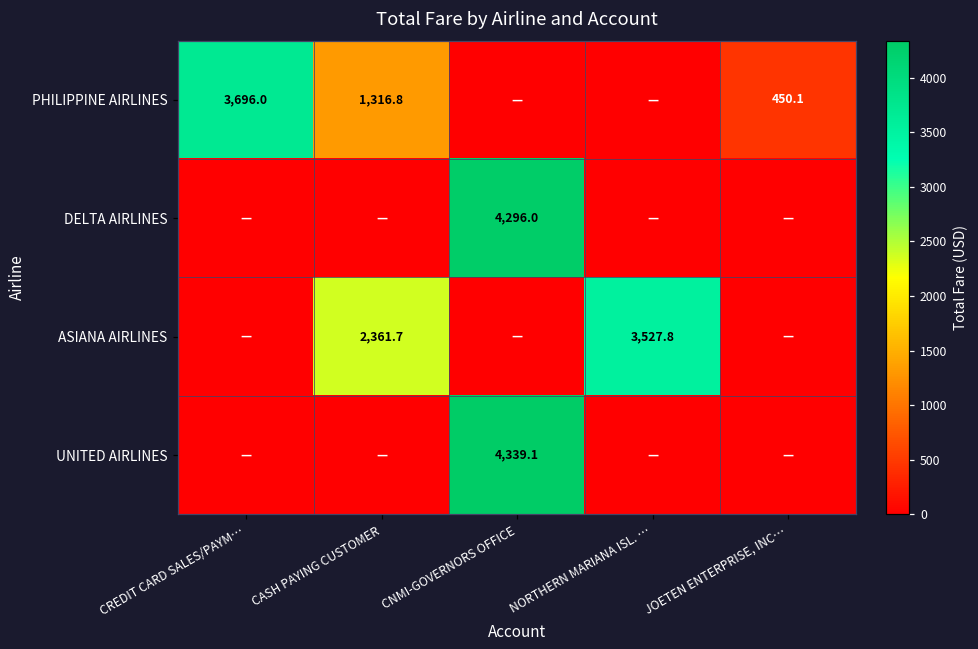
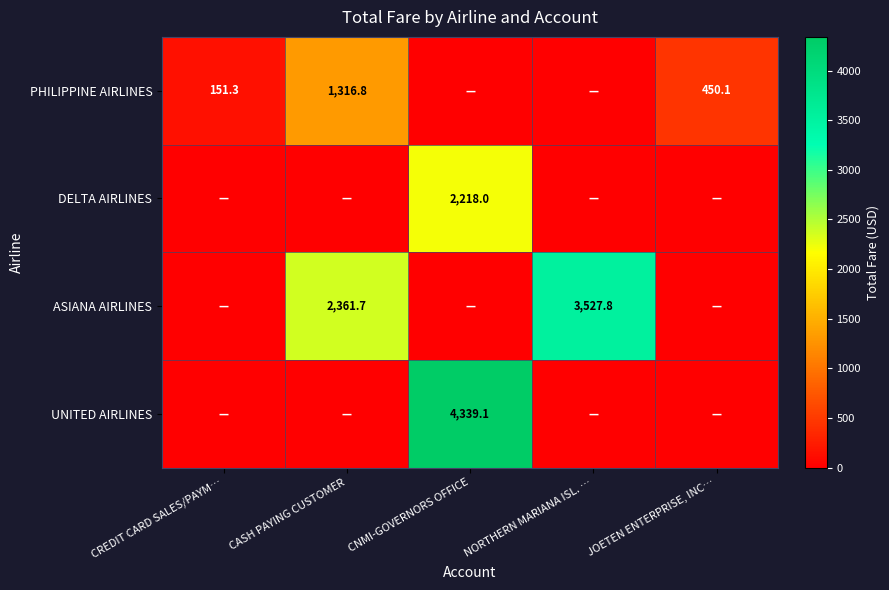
  {
    "PHILIPPINE AIRLINES": {
-     "CREDIT CARD SALES/PAYM…": "3,696.0",
+     "CREDIT CARD SALES/PAYM…": "151.3",
      "CASH PAYING CUSTOMER": "1,316.8",
      "JOETEN ENTERPRISE, INC…": "450.1"
    },
    "DELTA AIRLINES": {
-     "CNMI-GOVERNORS OFFICE": "4,296.0"
+     "CNMI-GOVERNORS OFFICE": "2,218.0"
    },
    "ASIANA AIRLINES": {
      "CASH PAYING CUSTOMER": "2,361.7",
      "NORTHERN MARIANA ISL. …": "3,527.8"
    },
    "UNITED AIRLINES": {
      "CNMI-GOVERNORS OFFICE": "4,339.1"
    }
  }
